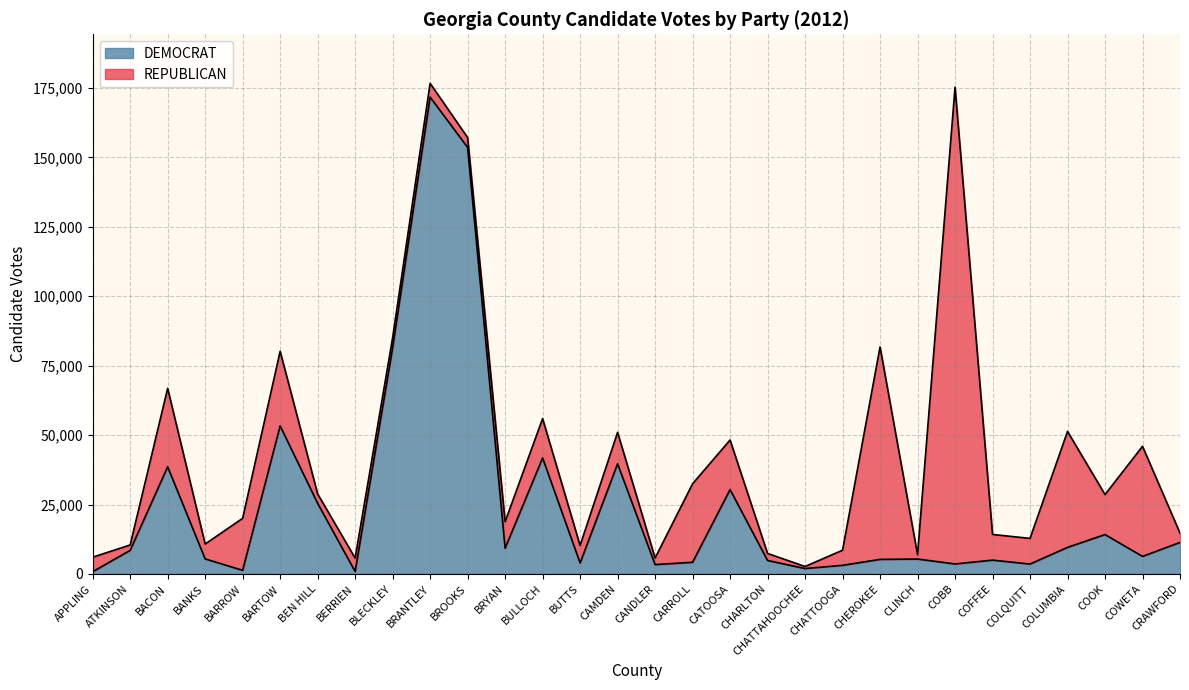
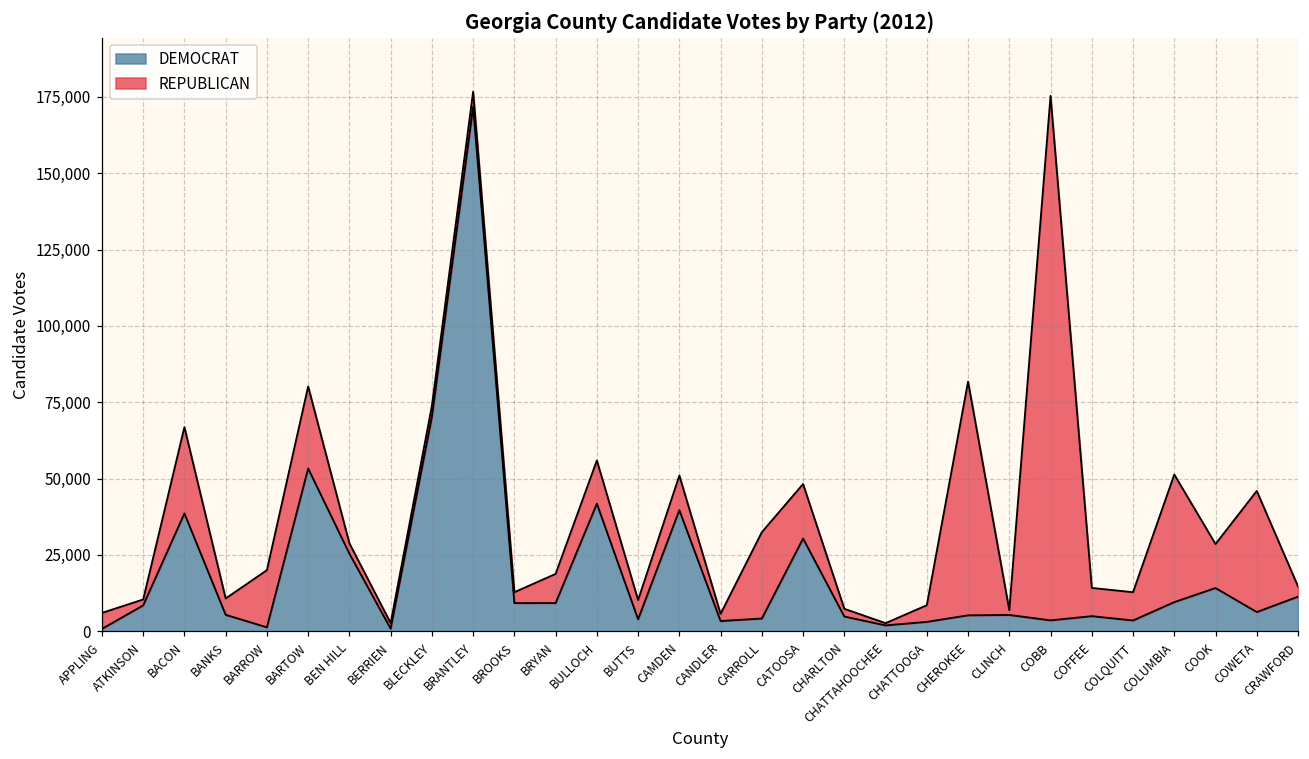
  {
    "DEMOCRAT": {
      "APPLING": "1,000",
      "ATKINSON": "8,000",
      "BACON": "39,000",
      "BANKS": "5,000",
      "BARROW": "1,000",
      "BARTOW": "53,000",
      "BEN HILL": "25,000",
      "BERRIEN": "1,000",
-     "BLECKLEY": "81,000",
+     "BLECKLEY": "70,000",
      "BRANTLEY": "172,000",
-     "BROOKS": "154,000",
+     "BROOKS": "9,000",
      "BRYAN": "9,000",
      "BULLOCH": "42,000",
      "BUTTS": "4,000",
      "CAMDEN": "40,000",
      "CANDLER": "3,000",
      "CARROLL": "4,000",
      "CATOOSA": "30,000",
      "CHARLTON": "5,000",
      "CHATTOOGA": "3,000",
      "CHEROKEE": "5,000",
      "CLINCH": "5,000",
      "COBB": "4,000",
      "COFFEE": "5,000",
      "COLQUITT": "4,000",
      "COLUMBIA": "10,000",
      "COOK": "14,000",
      "COWETA": "6,000",
      "CRAWFORD": "11,000"
    },
    "REPUBLICAN": {
      "APPLING": "5,000",
      "ATKINSON": "2,000",
      "BACON": "28,000",
      "BANKS": "5,000",
      "BARROW": "19,000",
      "BARTOW": "27,000",
      "BEN HILL": "3,000",
-     "BERRIEN": "5,000",
+     "BERRIEN": "2,000",
      "BLECKLEY": "4,000",
      "BRANTLEY": "5,000",
      "BROOKS": "4,000",
      "BRYAN": "10,000",
      "BULLOCH": "14,000",
      "BUTTS": "6,000",
      "CAMDEN": "11,000",
      "CANDLER": "2,000",
      "CARROLL": "28,000",
      "CATOOSA": "18,000",
      "CHARLTON": "3,000",
      "CHATTOOGA": "5,000",
      "CHEROKEE": "77,000",
      "CLINCH": "2,000",
      "COBB": "172,000",
      "COFFEE": "9,000",
      "COLQUITT": "9,000",
      "COLUMBIA": "42,000",
      "COOK": "14,000",
      "COWETA": "40,000",
      "CRAWFORD": "3,000"
    }
  }
